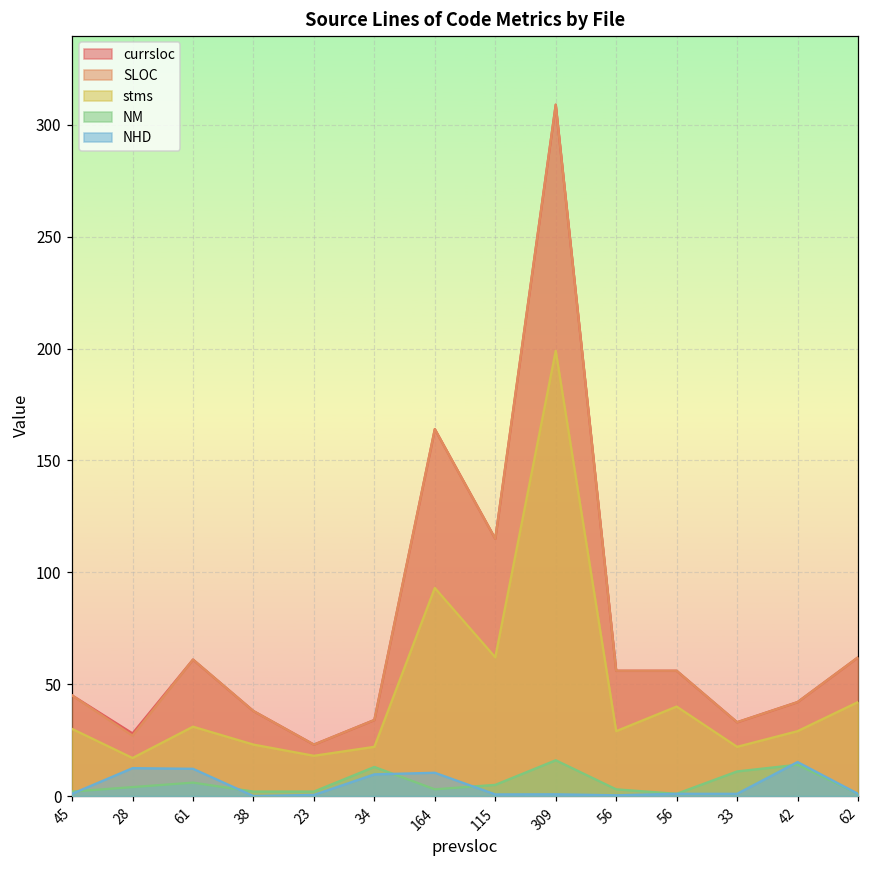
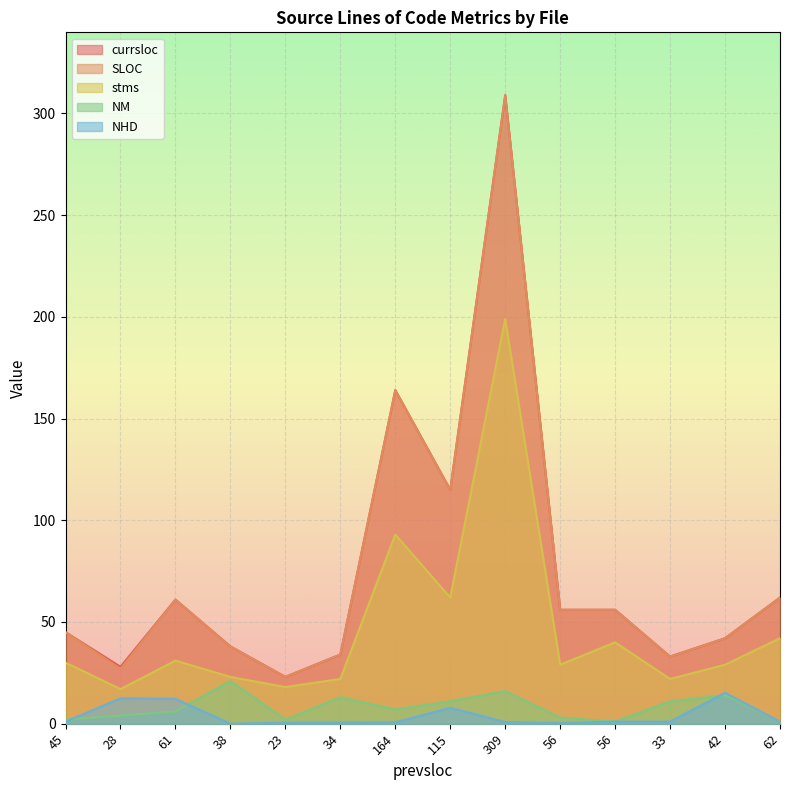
  {
    "NM": {
      "28": 4,
      "61": 6,
-     "38": 2,
+     "38": 21,
      "23": 2,
      "34": 13,
-     "164": 3,
-     "115": 5,
+     "164": 7,
+     "115": 11,
      "309": 16,
      "33": 11
    },
    "NHD": {
      "28": 12,
      "61": 12,
      "38": 0,
      "23": 1,
-     "34": 10,
-     "164": 10,
-     "115": 1,
+     "34": 1,
+     "164": 1,
+     "115": 8,
      "309": 1,
      "33": 1
    }
  }
